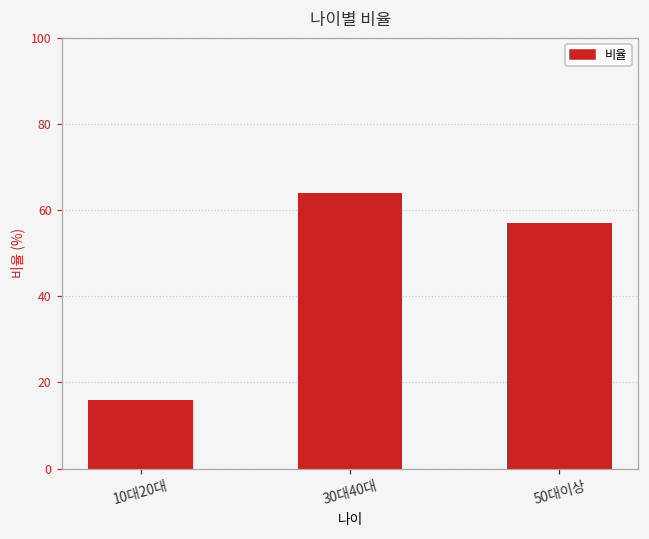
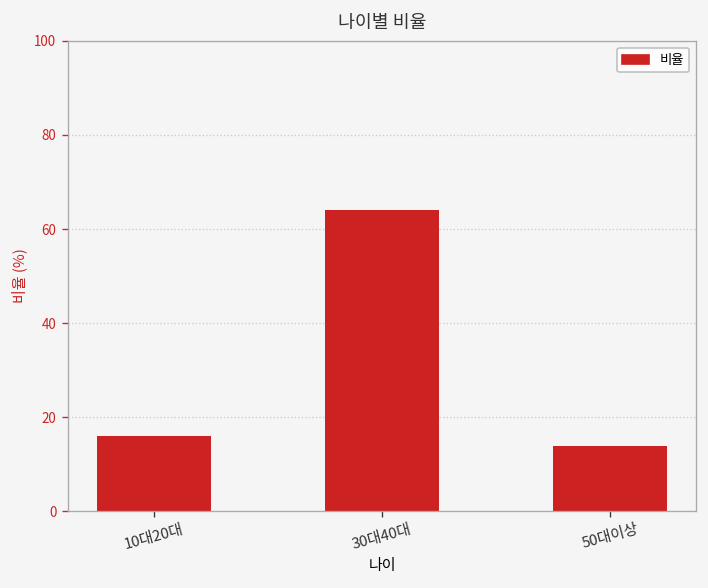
  {
    "10대20대": 16,
    "30대40대": 64,
-   "50대이상": 57
+   "50대이상": 14
  }
